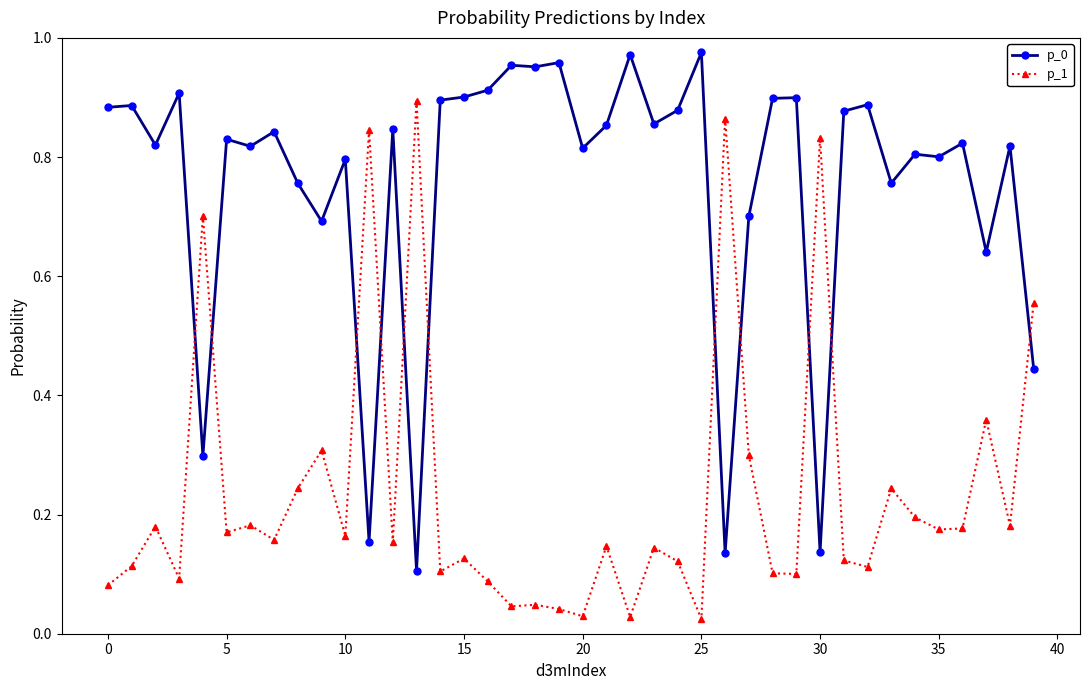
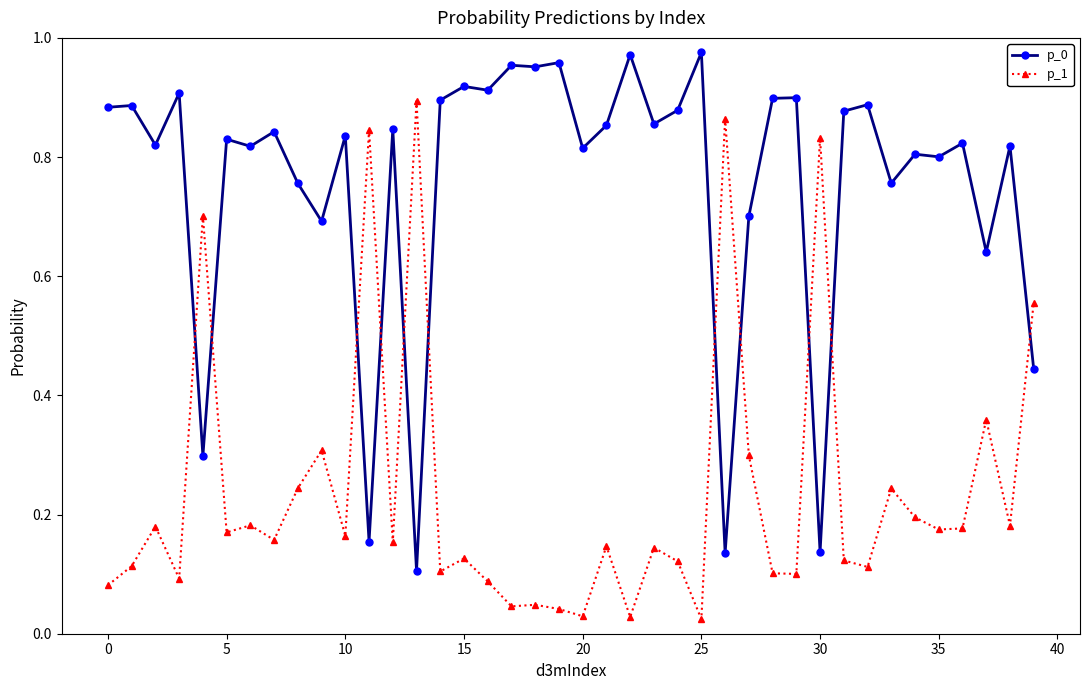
  {
    "p_0": {
      "0": 0.88,
      "5": 0.83,
-     "10": 0.80,
-     "15": 0.90,
+     "10": 0.84,
+     "15": 0.92,
      "20": 0.81,
      "25": 0.98,
      "30": 0.14,
      "35": 0.80
    },
    "p_1": {
      "0": 0.08,
      "5": 0.17,
      "10": 0.16,
      "15": 0.13,
      "20": 0.03,
      "25": 0.02,
      "30": 0.83,
      "35": 0.17
    }
  }
